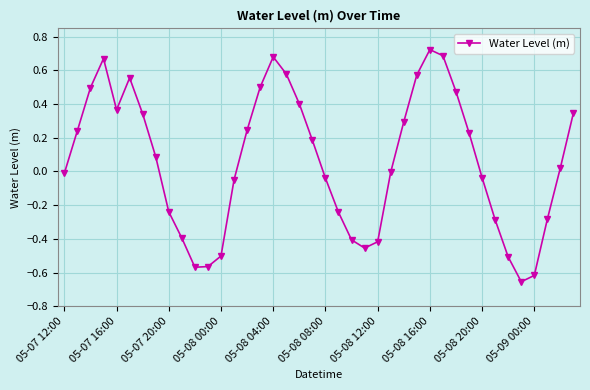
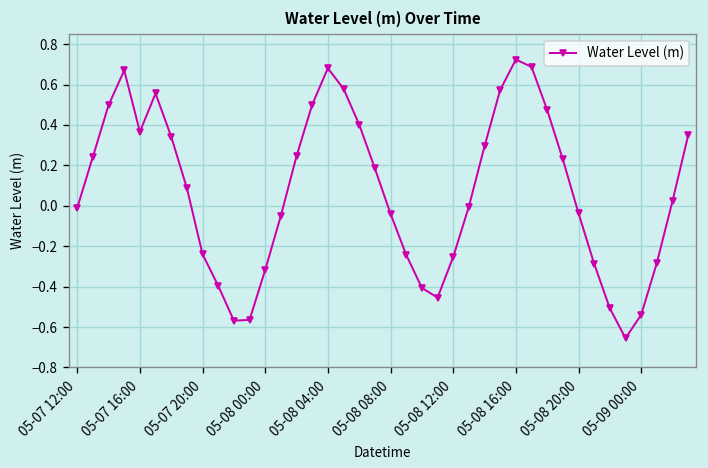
  {
    "05-07 12:00": -0.01,
    "05-07 16:00": 0.37,
    "05-07 20:00": -0.24,
-   "05-08 00:00": -0.50,
+   "05-08 00:00": -0.32,
    "05-08 04:00": 0.68,
    "05-08 08:00": -0.04,
-   "05-08 12:00": -0.42,
+   "05-08 12:00": -0.25,
    "05-08 16:00": 0.72,
    "05-08 20:00": -0.04,
-   "05-09 00:00": -0.62
+   "05-09 00:00": -0.54
  }
